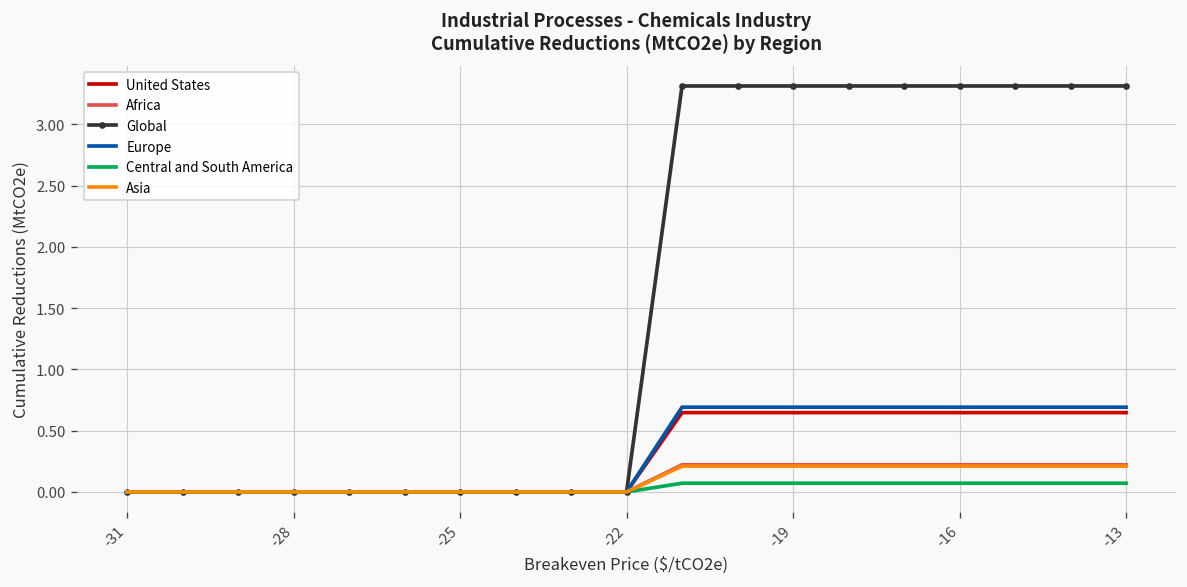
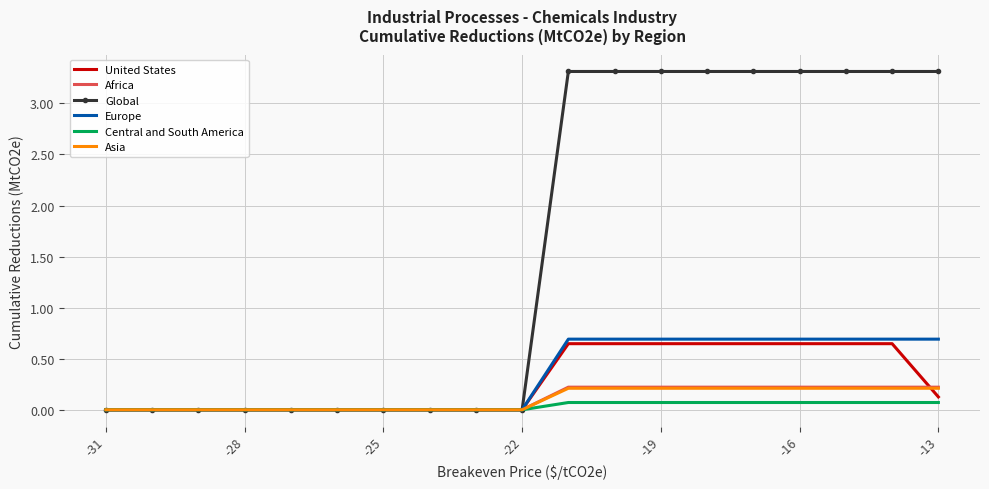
  {
    "United States": {
      "-19": 0.65,
      "-16": 0.65,
-     "-13": 0.65
+     "-13": 0.13
    },
    "Global": {
      "-19": 3.31,
      "-16": 3.31,
      "-13": 3.31
    },
    "Europe": {
      "-19": 0.69,
      "-16": 0.69,
      "-13": 0.69
    },
    "Central and South America": {
      "-19": 0.07,
      "-16": 0.07,
      "-13": 0.07
    }
  }
